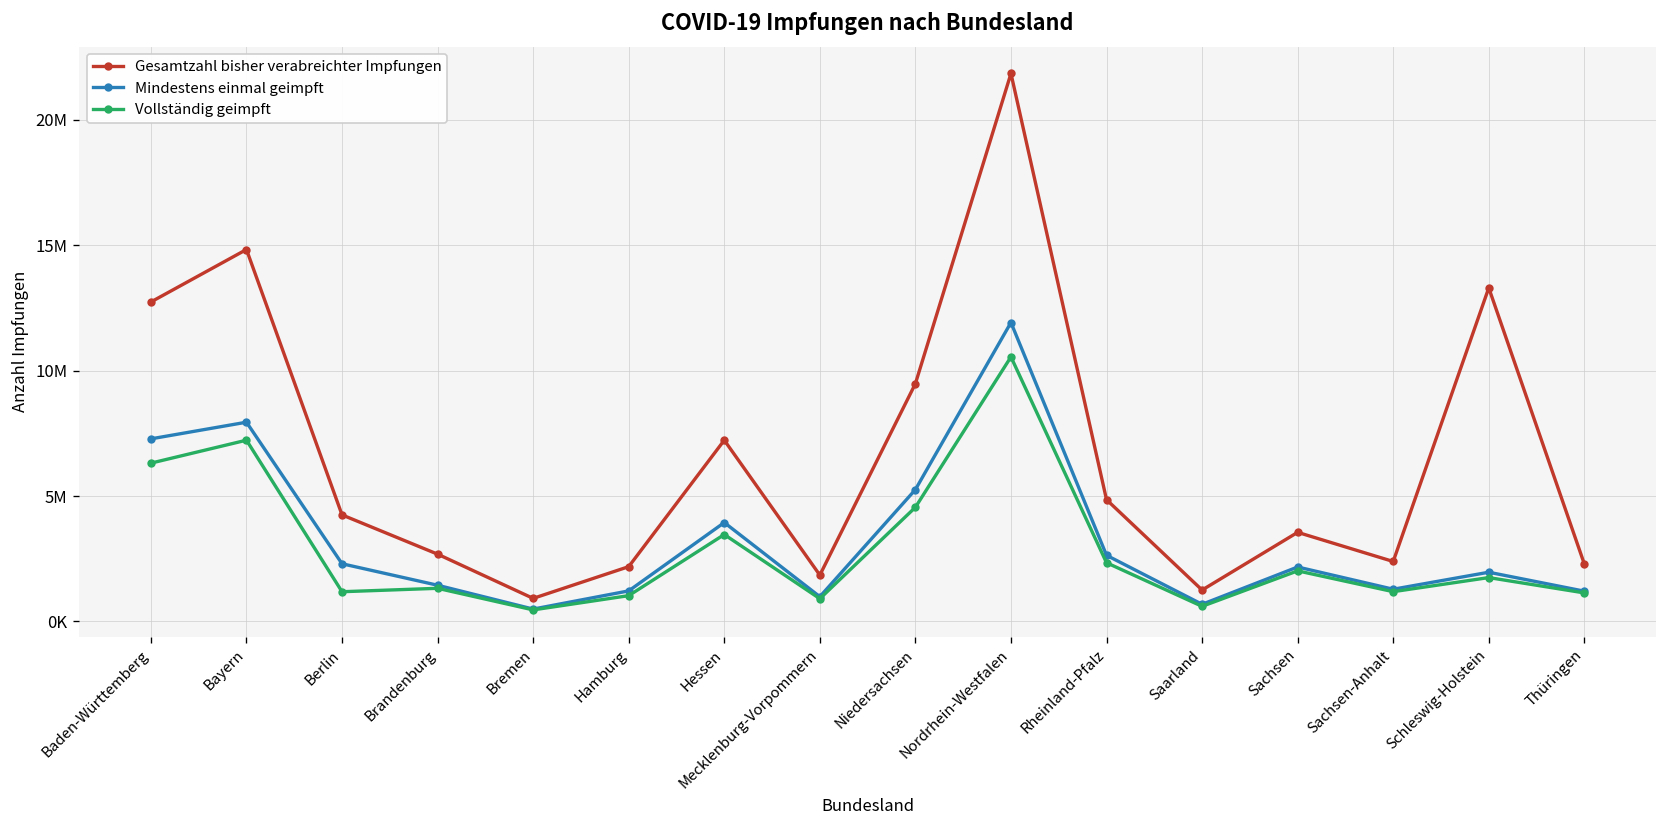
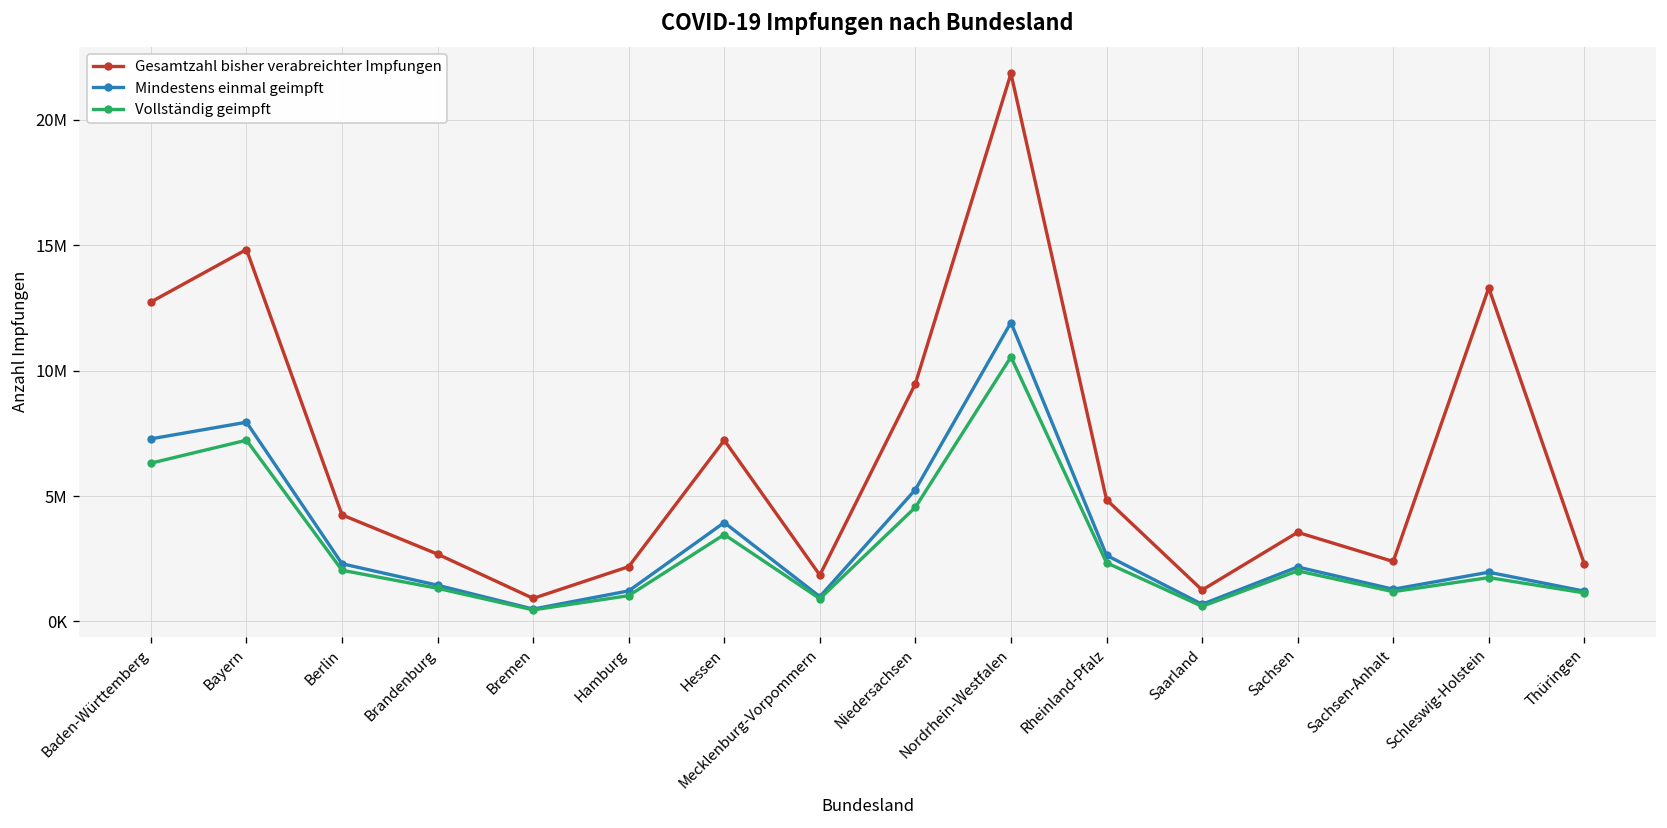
  {
    "Gesamtzahl bisher verabreichter Impfungen": {
      "Baden-Württemberg": 12700000,
      "Bayern": 14800000,
      "Berlin": 4200000,
      "Brandenburg": 2700000,
      "Bremen": 900000,
      "Hamburg": 2200000,
      "Hessen": 7200000,
      "Mecklenburg-Vorpommern": 1800000,
      "Niedersachsen": 9500000,
      "Nordrhein-Westfalen": 21900000,
      "Rheinland-Pfalz": 4900000,
      "Saarland": 1300000,
      "Sachsen": 3600000,
      "Sachsen-Anhalt": 2400000,
      "Schleswig-Holstein": 13300000,
      "Thüringen": 2300000
    },
    "Mindestens einmal geimpft": {
      "Baden-Württemberg": 7300000,
      "Bayern": 7900000,
      "Berlin": 2300000,
      "Brandenburg": 1400000,
      "Hamburg": 1200000,
      "Hessen": 3900000,
      "Niedersachsen": 5300000,
      "Nordrhein-Westfalen": 11900000,
      "Rheinland-Pfalz": 2600000,
      "Sachsen": 2200000,
      "Schleswig-Holstein": 2000000
    },
    "Vollständig geimpft": {
      "Baden-Württemberg": 6300000,
      "Bayern": 7200000,
-     "Berlin": 1200000,
+     "Berlin": 2000000,
      "Brandenburg": 1300000,
      "Hamburg": 1000000,
      "Hessen": 3500000,
      "Niedersachsen": 4600000,
      "Nordrhein-Westfalen": 10500000,
      "Rheinland-Pfalz": 2300000,
      "Sachsen": 2000000,
      "Schleswig-Holstein": 1700000
    }
  }
